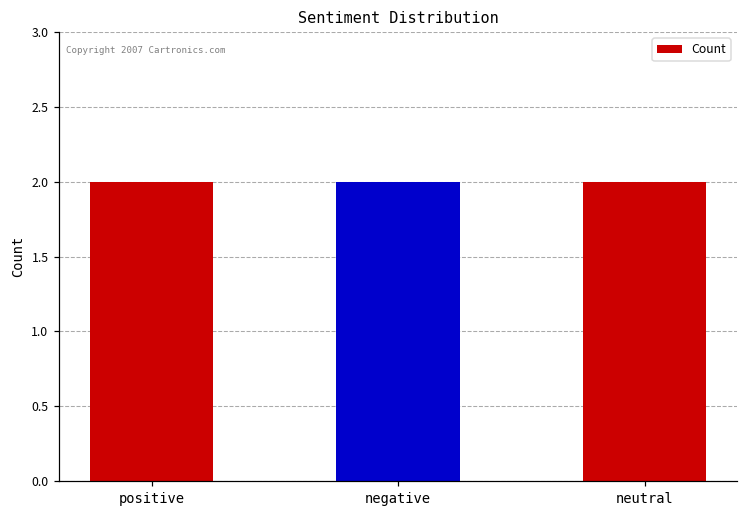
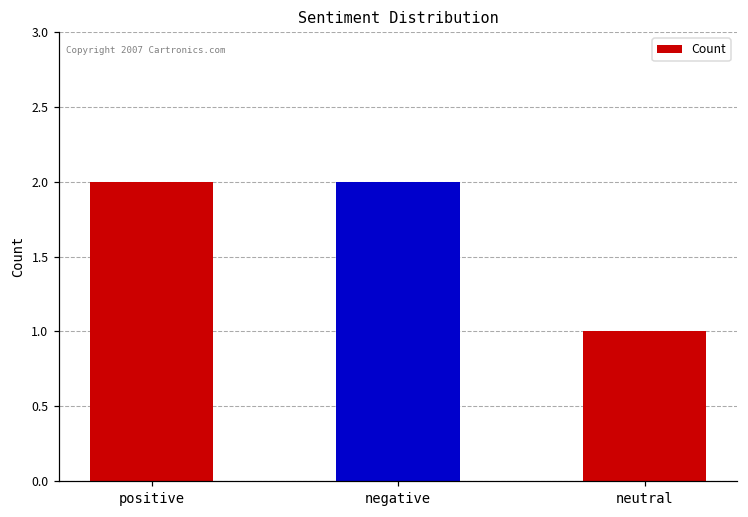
  {
    "positive": 2,
    "negative": 2,
-   "neutral": 2
+   "neutral": 1
  }
